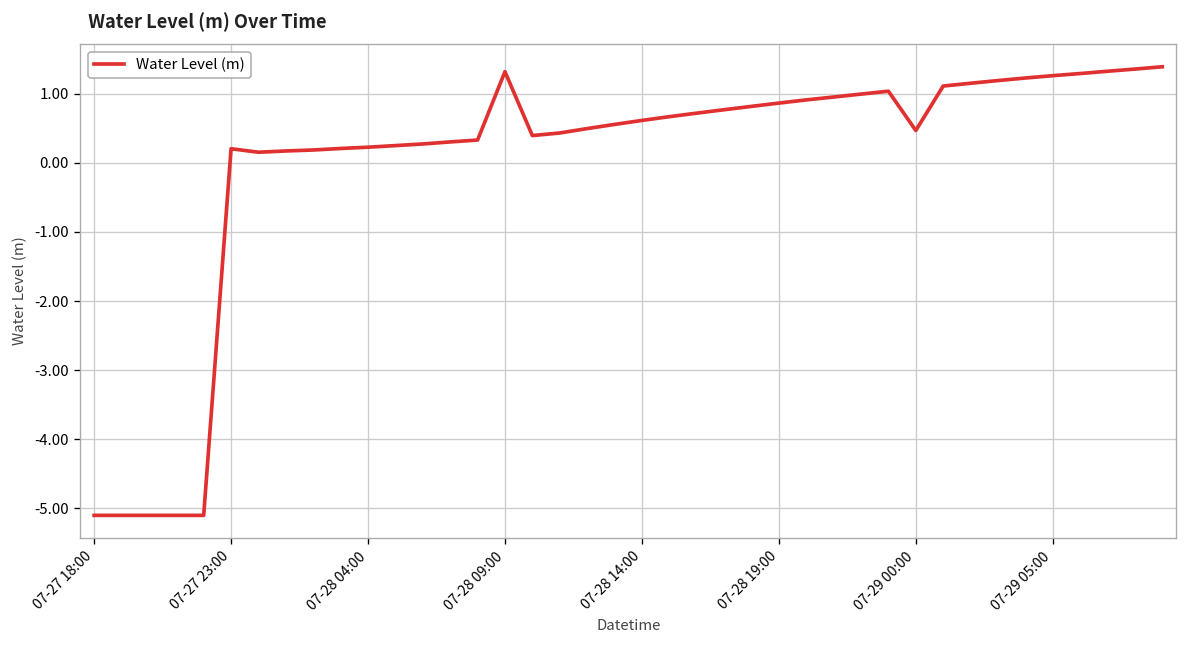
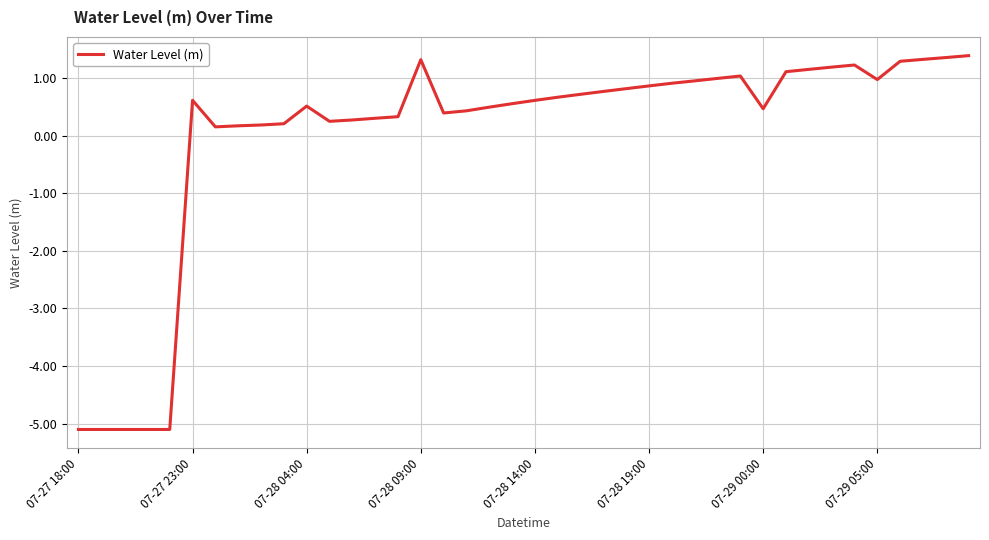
  {
    "07-27 18:00": -5.1,
-   "07-27 23:00": 0.2,
-   "07-28 04:00": 0.2,
+   "07-27 23:00": 0.6,
+   "07-28 04:00": 0.5,
    "07-28 09:00": 1.3,
    "07-28 14:00": 0.6,
    "07-28 19:00": 0.9,
    "07-29 00:00": 0.5,
-   "07-29 05:00": 1.3
+   "07-29 05:00": 1.0
  }
